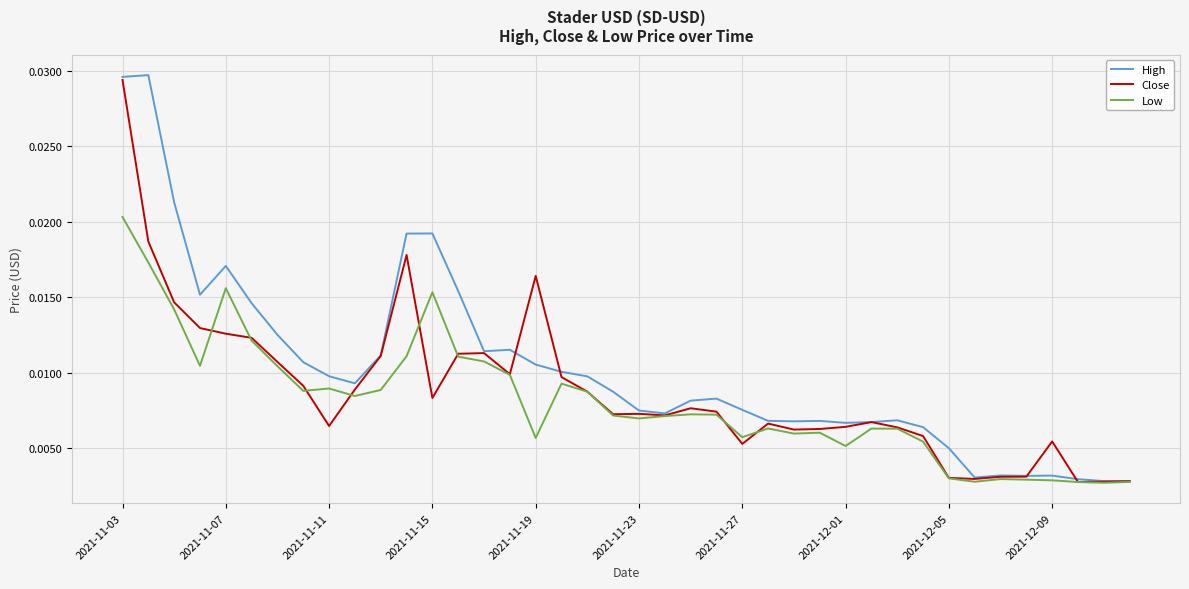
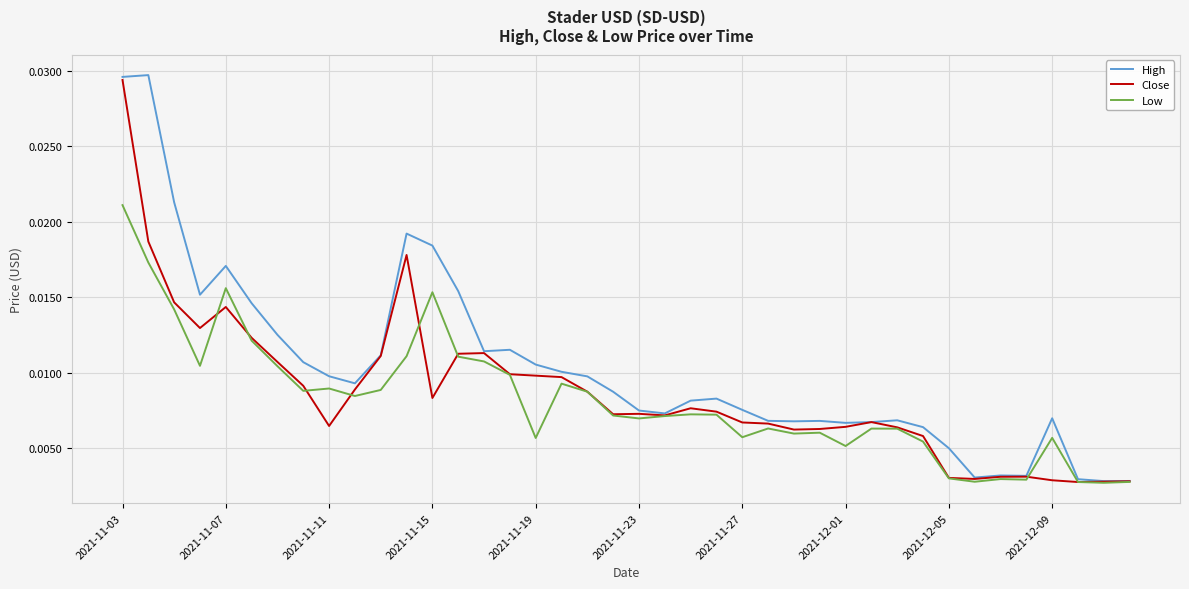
  {
    "High": {
      "2021-11-03": 0.0296,
      "2021-11-07": 0.0171,
      "2021-11-11": 0.0098,
-     "2021-11-15": 0.0192,
+     "2021-11-15": 0.0184,
      "2021-11-19": 0.0105,
      "2021-11-23": 0.0075,
      "2021-11-27": 0.0075,
      "2021-12-01": 0.0067,
      "2021-12-05": 0.0050,
-     "2021-12-09": 0.0032
+     "2021-12-09": 0.0070
    },
    "Close": {
      "2021-11-03": 0.0294,
-     "2021-11-07": 0.0126,
+     "2021-11-07": 0.0144,
      "2021-11-11": 0.0065,
      "2021-11-15": 0.0083,
-     "2021-11-19": 0.0164,
+     "2021-11-19": 0.0098,
      "2021-11-23": 0.0073,
-     "2021-11-27": 0.0053,
+     "2021-11-27": 0.0067,
      "2021-12-01": 0.0064,
-     "2021-12-09": 0.0054
+     "2021-12-09": 0.0029
    },
    "Low": {
-     "2021-11-03": 0.0203,
+     "2021-11-03": 0.0211,
      "2021-11-07": 0.0156,
      "2021-11-11": 0.0090,
      "2021-11-15": 0.0153,
      "2021-11-19": 0.0057,
      "2021-11-23": 0.0070,
      "2021-11-27": 0.0057,
      "2021-12-01": 0.0051,
-     "2021-12-09": 0.0029
+     "2021-12-09": 0.0057
    }
  }
